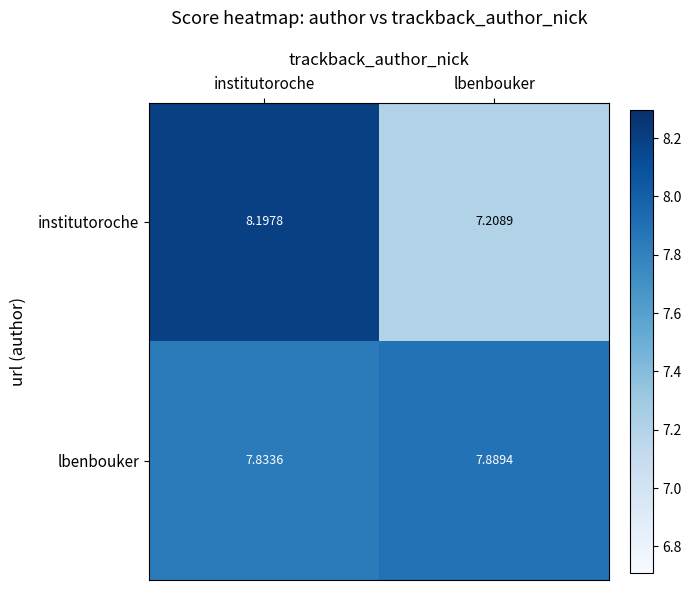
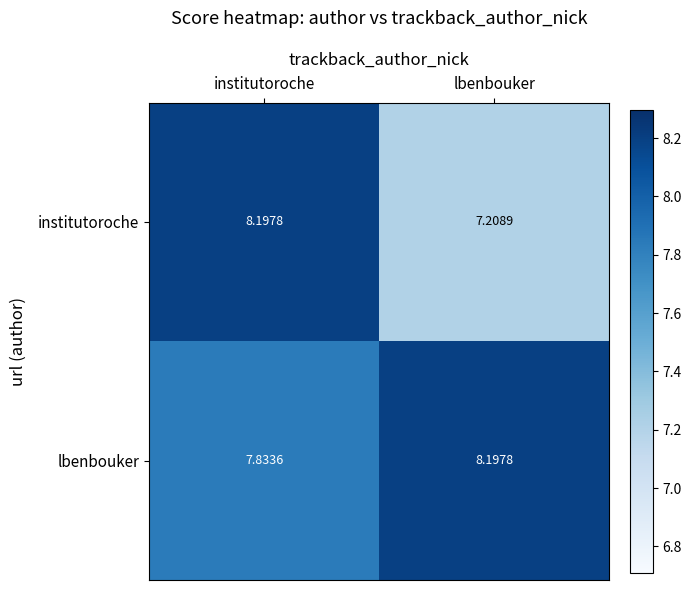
  {
    "institutoroche": {
      "institutoroche": 8.1978,
      "lbenbouker": 7.2089
    },
    "lbenbouker": {
      "institutoroche": 7.8336,
-     "lbenbouker": 7.8894
+     "lbenbouker": 8.1978
    }
  }
